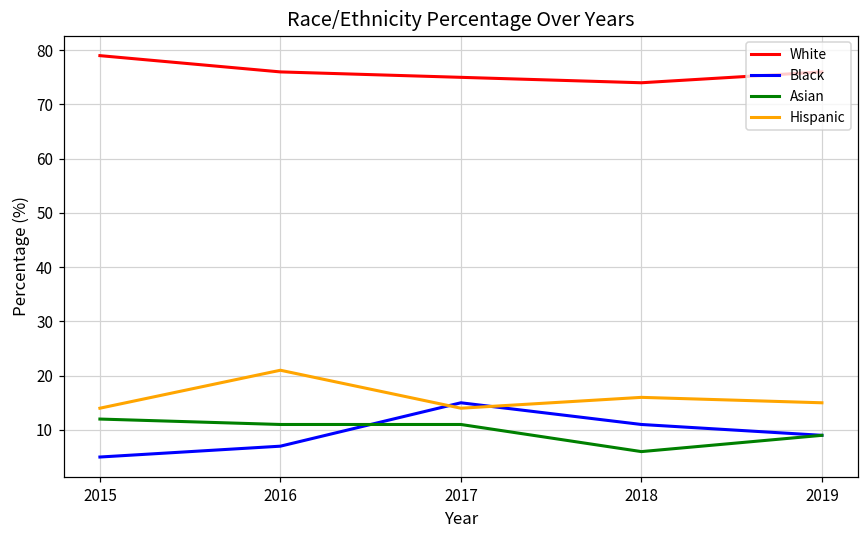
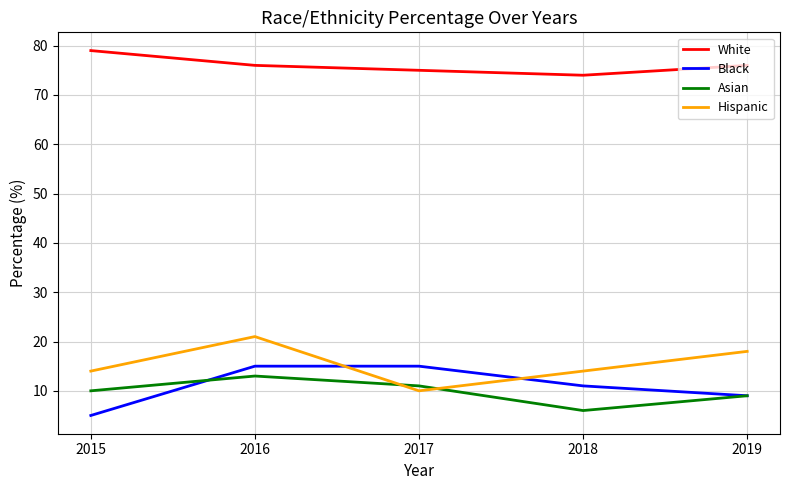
  {
    "White": {
      "2015": 79,
      "2016": 76,
      "2017": 75,
      "2018": 74
    },
    "Black": {
      "2015": 5,
-     "2016": 7,
+     "2016": 15,
      "2017": 15,
      "2018": 11
    },
    "Asian": {
-     "2015": 12,
-     "2016": 11,
+     "2015": 10,
+     "2016": 13,
      "2017": 11,
      "2018": 6
    },
    "Hispanic": {
      "2015": 14,
      "2016": 21,
-     "2017": 14,
-     "2018": 16,
-     "2019": 15
+     "2017": 10,
+     "2018": 14,
+     "2019": 18
    }
  }
